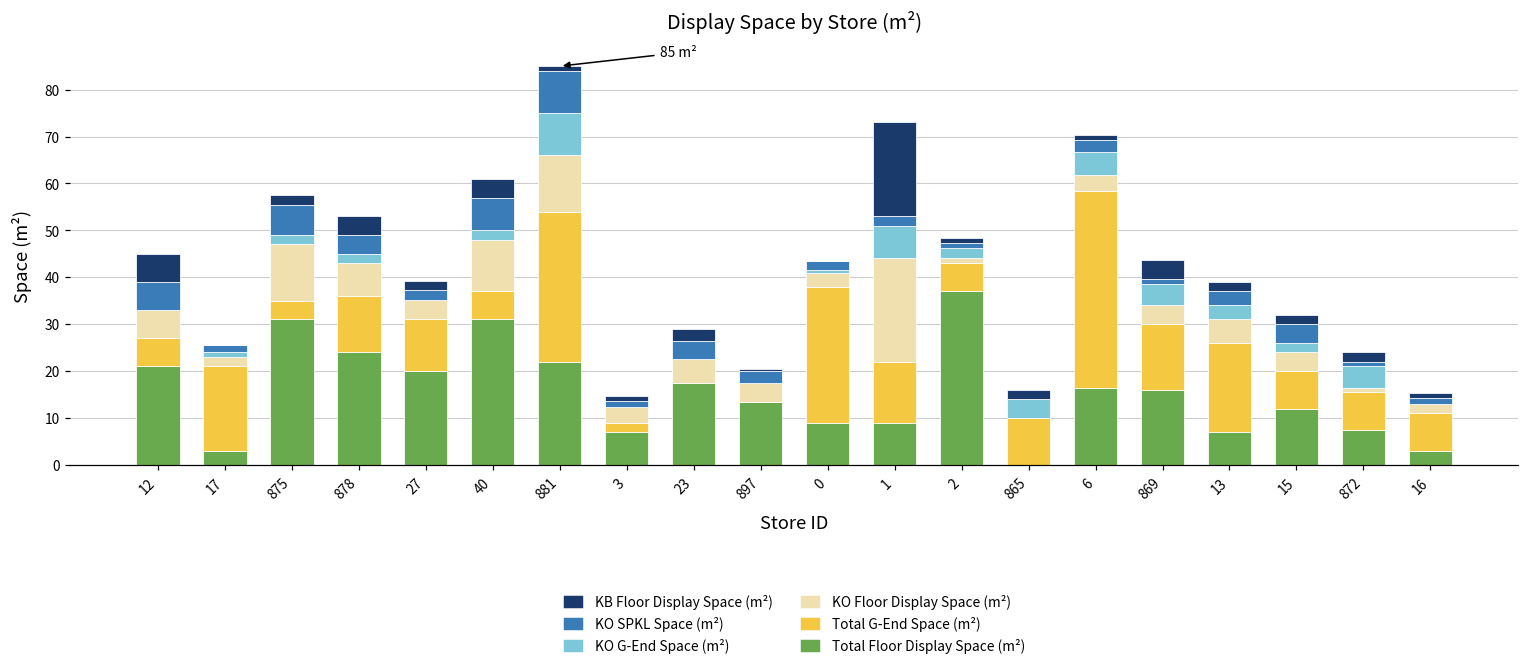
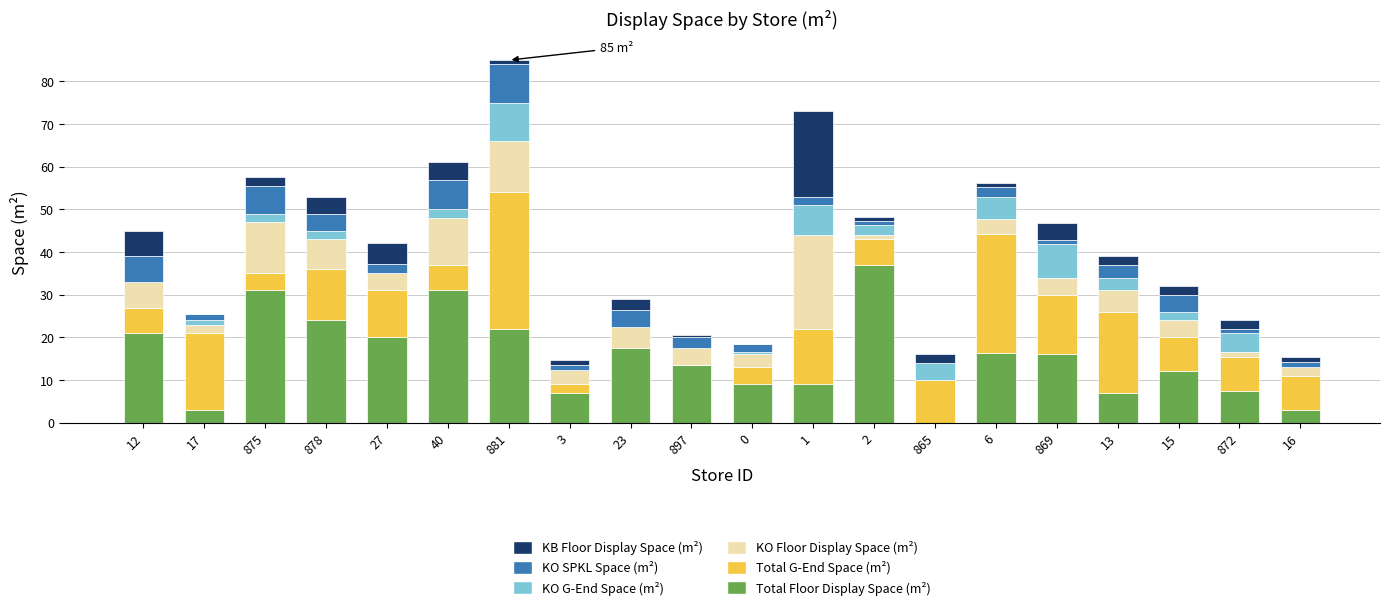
  {
    "Total Floor Display Space (m²)": {
      "12": 21,
      "17": 3,
      "875": 31,
      "878": 24,
      "27": 20,
      "40": 31,
      "881": 22,
      "3": 7,
      "23": 18,
      "897": 14,
      "0": 9,
      "1": 9,
      "2": 37,
      "865": 0,
      "6": 16,
      "869": 16,
      "13": 7,
      "15": 12,
      "872": 8,
      "16": 3
    },
    "Total G-End Space (m²)": {
      "12": 6,
      "17": 18,
      "875": 4,
      "878": 12,
      "27": 11,
      "40": 6,
      "881": 32,
      "3": 2,
      "23": 0,
      "897": 0,
-     "0": 29,
+     "0": 4,
      "1": 13,
      "2": 6,
      "865": 10,
-     "6": 42,
+     "6": 28,
      "869": 14,
      "13": 19,
      "15": 8,
      "872": 8,
      "16": 8
    },
    "KO Floor Display Space (m²)": {
      "12": 6,
      "17": 2,
      "875": 12,
      "878": 7,
      "27": 4,
      "40": 11,
      "881": 12,
      "3": 3,
      "23": 5,
      "897": 4,
      "0": 3,
      "1": 22,
      "2": 1,
      "865": 0,
      "6": 4,
      "869": 4,
      "13": 5,
      "15": 4,
      "872": 1,
      "16": 2
    },
    "KO G-End Space (m²)": {
      "12": 0,
      "17": 1,
      "875": 2,
      "878": 2,
      "27": 0,
      "40": 2,
      "881": 9,
      "3": 0,
      "23": 0,
      "897": 0,
      "1": 7,
      "2": 2,
      "865": 4,
      "6": 5,
-     "869": 5,
+     "869": 8,
      "13": 3,
      "15": 2,
      "872": 5,
      "16": 0
    },
    "KO SPKL Space (m²)": {
      "12": 6,
      "17": 2,
      "875": 7,
      "878": 4,
      "27": 2,
      "40": 7,
      "881": 9,
      "3": 1,
      "23": 4,
      "897": 3,
      "0": 2,
      "1": 2,
      "2": 1,
      "865": 0,
      "6": 3,
      "869": 1,
      "13": 3,
      "15": 4,
      "872": 1,
      "16": 1
    },
    "KB Floor Display Space (m²)": {
      "12": 6,
      "17": 0,
      "875": 2,
      "878": 4,
-     "27": 2,
+     "27": 5,
      "40": 4,
      "3": 1,
      "23": 3,
      "0": 0,
      "1": 20,
      "2": 1,
      "865": 2,
      "6": 1,
      "869": 4,
      "13": 2,
      "15": 2,
      "872": 2,
      "16": 1
    }
  }
